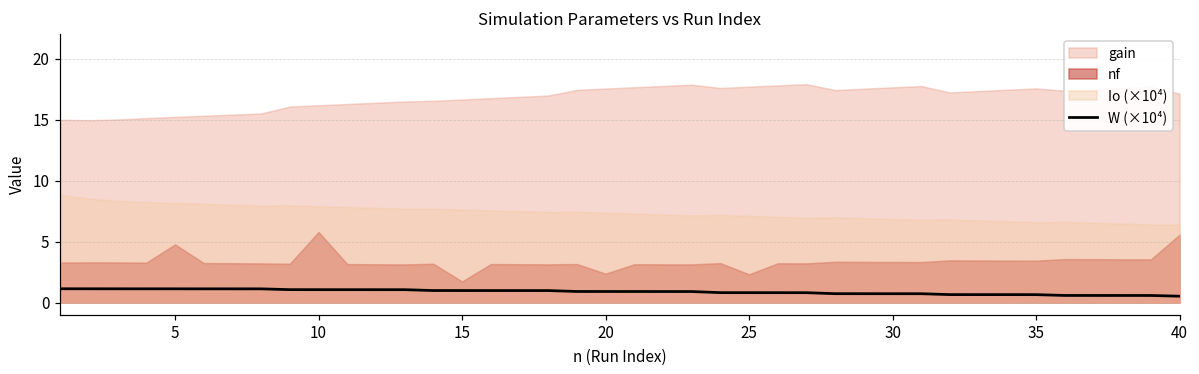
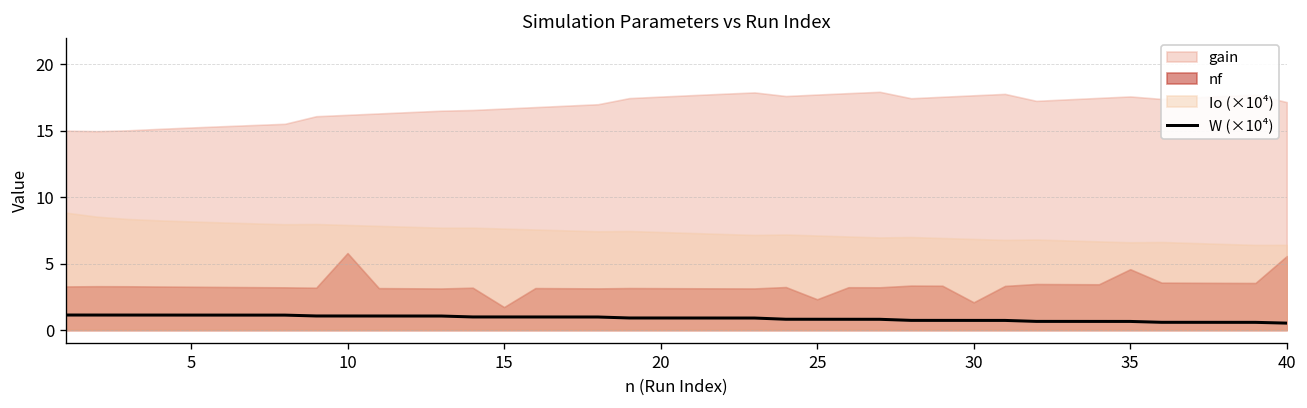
  {
    "W (×10⁴)": {
      "5": 1.1,
      "10": 1.1,
      "15": 1.0,
      "20": 0.9,
      "25": 0.8,
      "30": 0.7,
      "35": 0.7,
      "40": 0.5
    },
    "nf": {
-     "5": 4.8,
+     "5": 3.3,
      "10": 5.8,
      "15": 1.7,
-     "20": 2.4,
+     "20": 3.2,
      "25": 2.3,
-     "30": 3.3,
-     "35": 3.4,
+     "30": 2.1,
+     "35": 4.6,
      "40": 5.6
    }
  }
